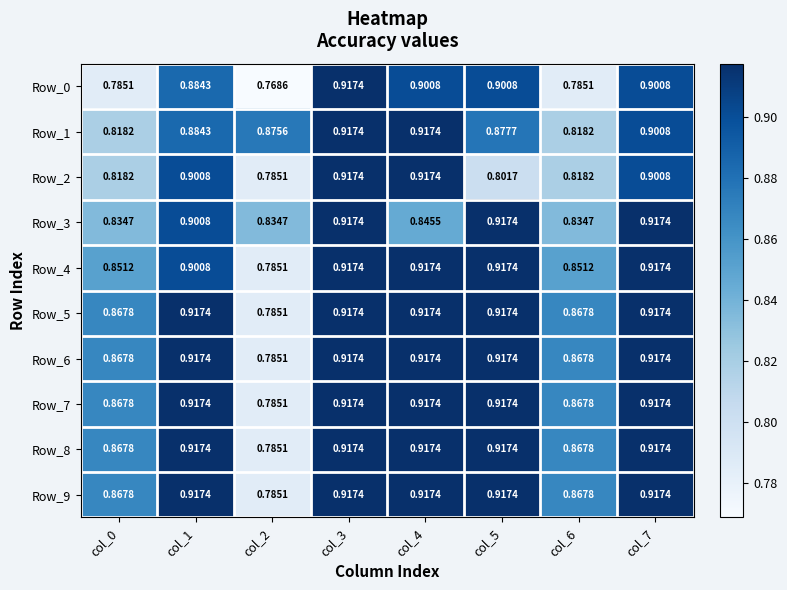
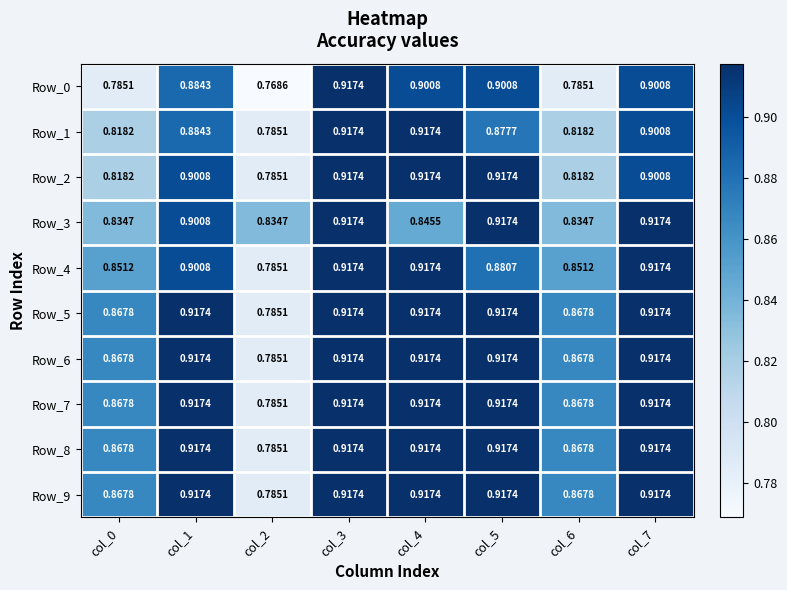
  {
    "Row_0": {
      "col_0": 0.7851,
      "col_1": 0.8843,
      "col_2": 0.7686,
      "col_3": 0.9174,
      "col_4": 0.9008,
      "col_5": 0.9008,
      "col_6": 0.7851,
      "col_7": 0.9008
    },
    "Row_1": {
      "col_0": 0.8182,
      "col_1": 0.8843,
-     "col_2": 0.8756,
+     "col_2": 0.7851,
      "col_3": 0.9174,
      "col_4": 0.9174,
      "col_5": 0.8777,
      "col_6": 0.8182,
      "col_7": 0.9008
    },
    "Row_2": {
      "col_0": 0.8182,
      "col_1": 0.9008,
      "col_2": 0.7851,
      "col_3": 0.9174,
      "col_4": 0.9174,
-     "col_5": 0.8017,
+     "col_5": 0.9174,
      "col_6": 0.8182,
      "col_7": 0.9008
    },
    "Row_3": {
      "col_0": 0.8347,
      "col_1": 0.9008,
      "col_2": 0.8347,
      "col_3": 0.9174,
      "col_4": 0.8455,
      "col_5": 0.9174,
      "col_6": 0.8347,
      "col_7": 0.9174
    },
    "Row_4": {
      "col_0": 0.8512,
      "col_1": 0.9008,
      "col_2": 0.7851,
      "col_3": 0.9174,
      "col_4": 0.9174,
-     "col_5": 0.9174,
+     "col_5": 0.8807,
      "col_6": 0.8512,
      "col_7": 0.9174
    },
    "Row_5": {
      "col_0": 0.8678,
      "col_1": 0.9174,
      "col_2": 0.7851,
      "col_3": 0.9174,
      "col_4": 0.9174,
      "col_5": 0.9174,
      "col_6": 0.8678,
      "col_7": 0.9174
    },
    "Row_6": {
      "col_0": 0.8678,
      "col_1": 0.9174,
      "col_2": 0.7851,
      "col_3": 0.9174,
      "col_4": 0.9174,
      "col_5": 0.9174,
      "col_6": 0.8678,
      "col_7": 0.9174
    },
    "Row_7": {
      "col_0": 0.8678,
      "col_1": 0.9174,
      "col_2": 0.7851,
      "col_3": 0.9174,
      "col_4": 0.9174,
      "col_5": 0.9174,
      "col_6": 0.8678,
      "col_7": 0.9174
    },
    "Row_8": {
      "col_0": 0.8678,
      "col_1": 0.9174,
      "col_2": 0.7851,
      "col_3": 0.9174,
      "col_4": 0.9174,
      "col_5": 0.9174,
      "col_6": 0.8678,
      "col_7": 0.9174
    },
    "Row_9": {
      "col_0": 0.8678,
      "col_1": 0.9174,
      "col_2": 0.7851,
      "col_3": 0.9174,
      "col_4": 0.9174,
      "col_5": 0.9174,
      "col_6": 0.8678,
      "col_7": 0.9174
    }
  }
